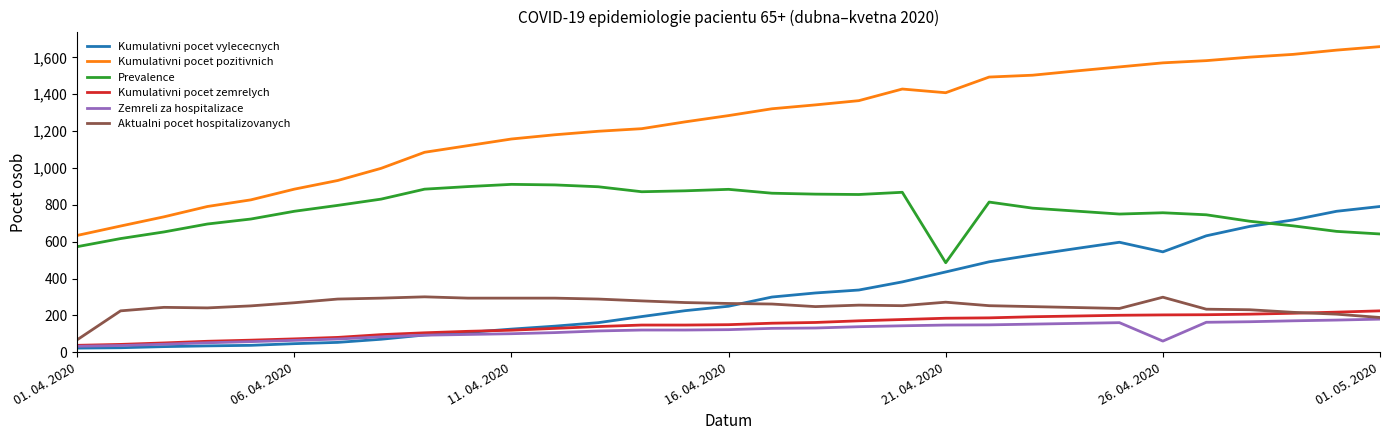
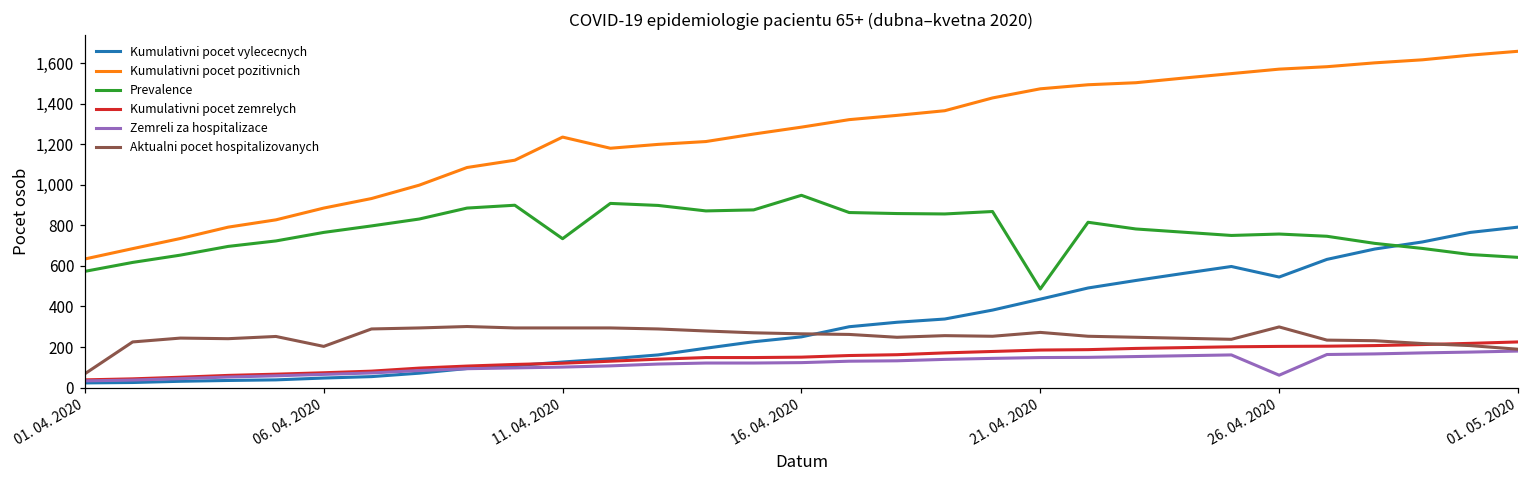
  {
    "Kumulativni pocet vylececnych": {
      "06. 04. 2020": "50",
      "16. 04. 2020": "250",
      "21. 04. 2020": "440",
      "26. 04. 2020": "550",
      "01. 05. 2020": "790"
    },
    "Kumulativni pocet pozitivnich": {
      "01. 04. 2020": "630",
      "06. 04. 2020": "890",
-     "11. 04. 2020": "1,160",
+     "11. 04. 2020": "1,240",
      "16. 04. 2020": "1,280",
-     "21. 04. 2020": "1,410",
+     "21. 04. 2020": "1,470",
      "26. 04. 2020": "1,570",
      "01. 05. 2020": "1,660"
    },
    "Prevalence": {
      "01. 04. 2020": "570",
      "06. 04. 2020": "770",
-     "11. 04. 2020": "910",
-     "16. 04. 2020": "880",
+     "11. 04. 2020": "730",
+     "16. 04. 2020": "950",
      "21. 04. 2020": "490",
      "26. 04. 2020": "760",
      "01. 05. 2020": "640"
    },
    "Kumulativni pocet zemrelych": {
      "16. 04. 2020": "150",
      "21. 04. 2020": "190",
      "26. 04. 2020": "200",
      "01. 05. 2020": "230"
    },
    "Zemreli za hospitalizace": {
      "11. 04. 2020": "100",
      "16. 04. 2020": "120",
      "21. 04. 2020": "150",
      "26. 04. 2020": "60"
    },
    "Aktualni pocet hospitalizovanych": {
      "01. 04. 2020": "70",
-     "06. 04. 2020": "270",
+     "06. 04. 2020": "200",
      "11. 04. 2020": "290",
      "16. 04. 2020": "270",
      "21. 04. 2020": "270",
      "26. 04. 2020": "300"
    }
  }
